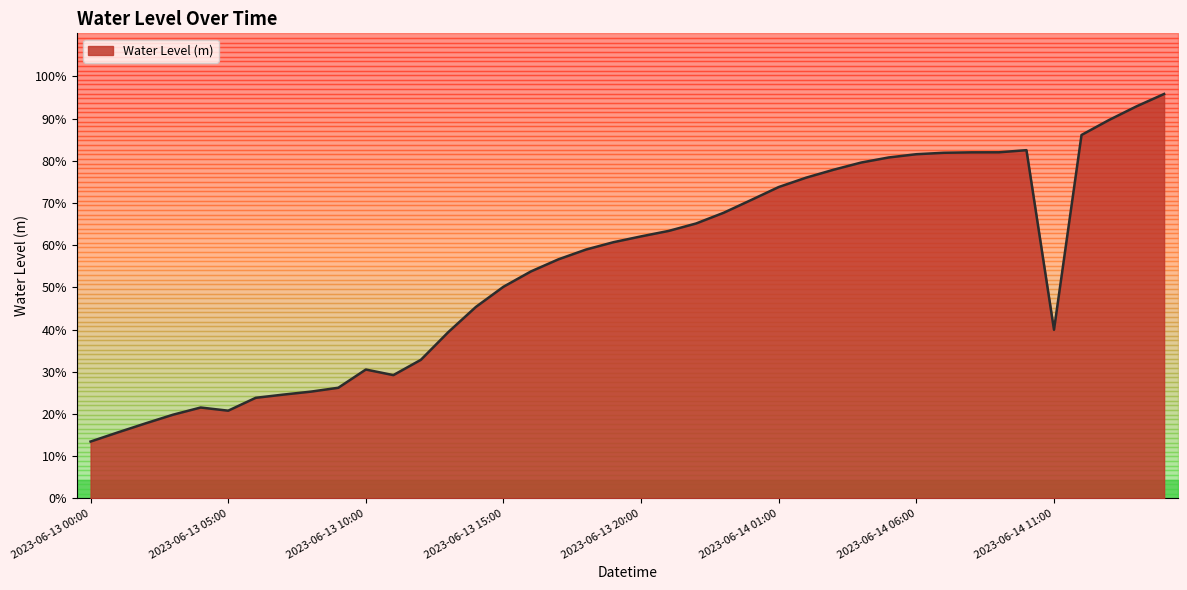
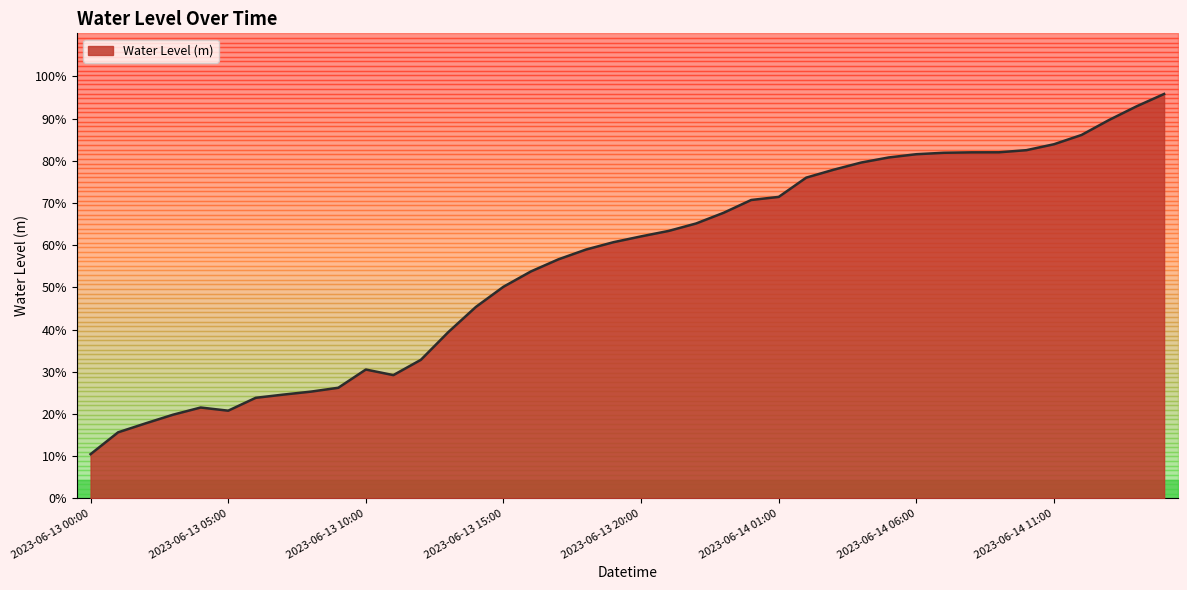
  {
    "Water Level (m)": {
-     "2023-06-13 00:00": "13%",
+     "2023-06-13 00:00": "10%",
      "2023-06-13 05:00": "21%",
      "2023-06-13 10:00": "31%",
      "2023-06-13 15:00": "50%",
      "2023-06-13 20:00": "62%",
-     "2023-06-14 01:00": "74%",
+     "2023-06-14 01:00": "71%",
      "2023-06-14 06:00": "82%",
-     "2023-06-14 11:00": "40%"
+     "2023-06-14 11:00": "84%"
    }
  }
